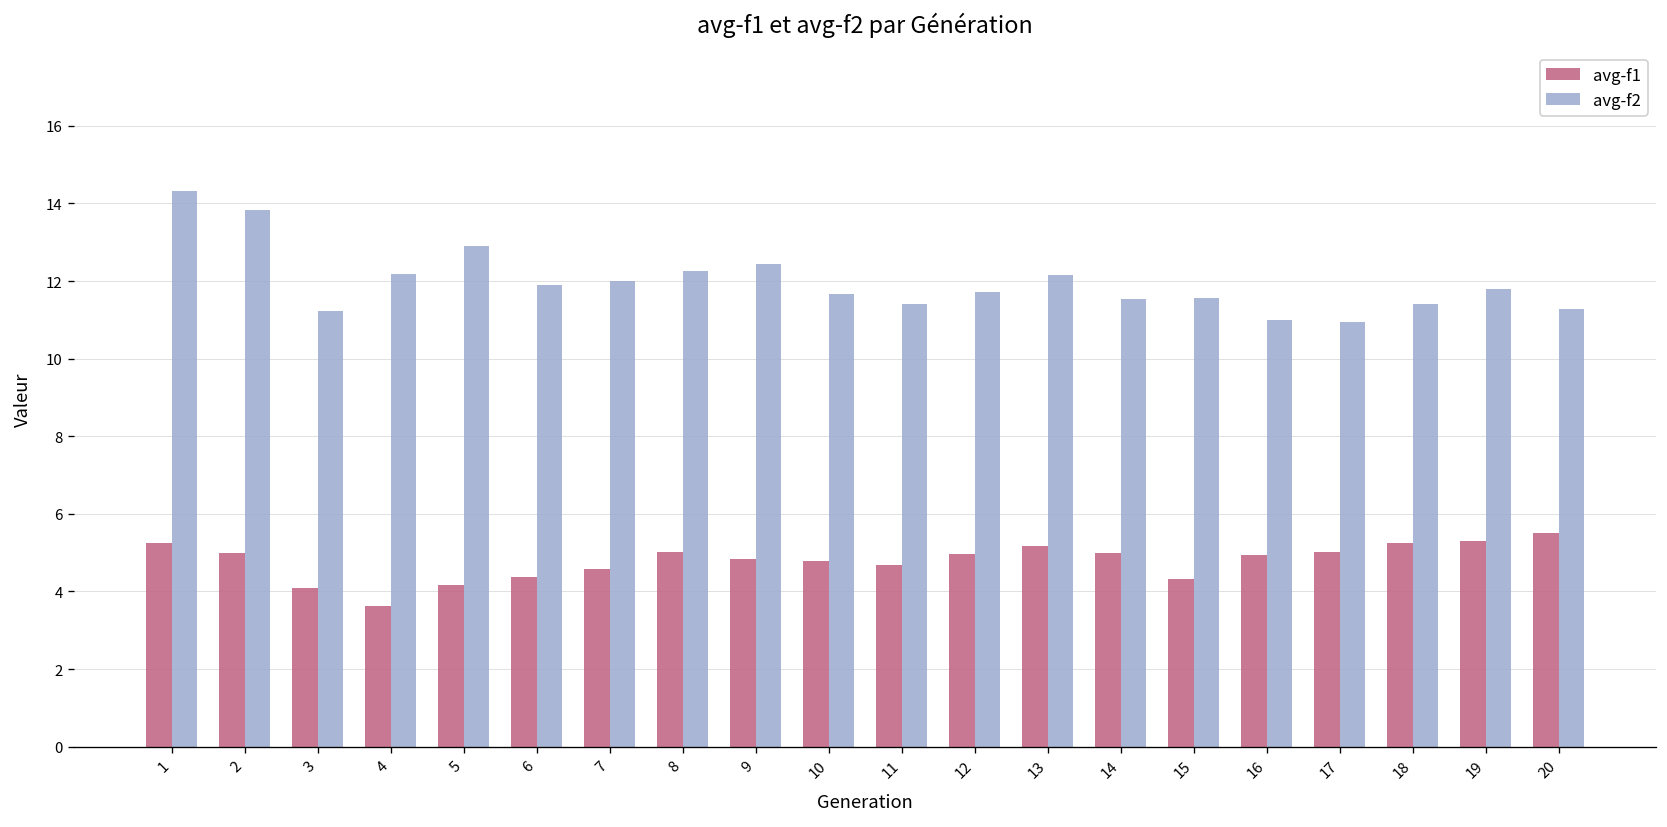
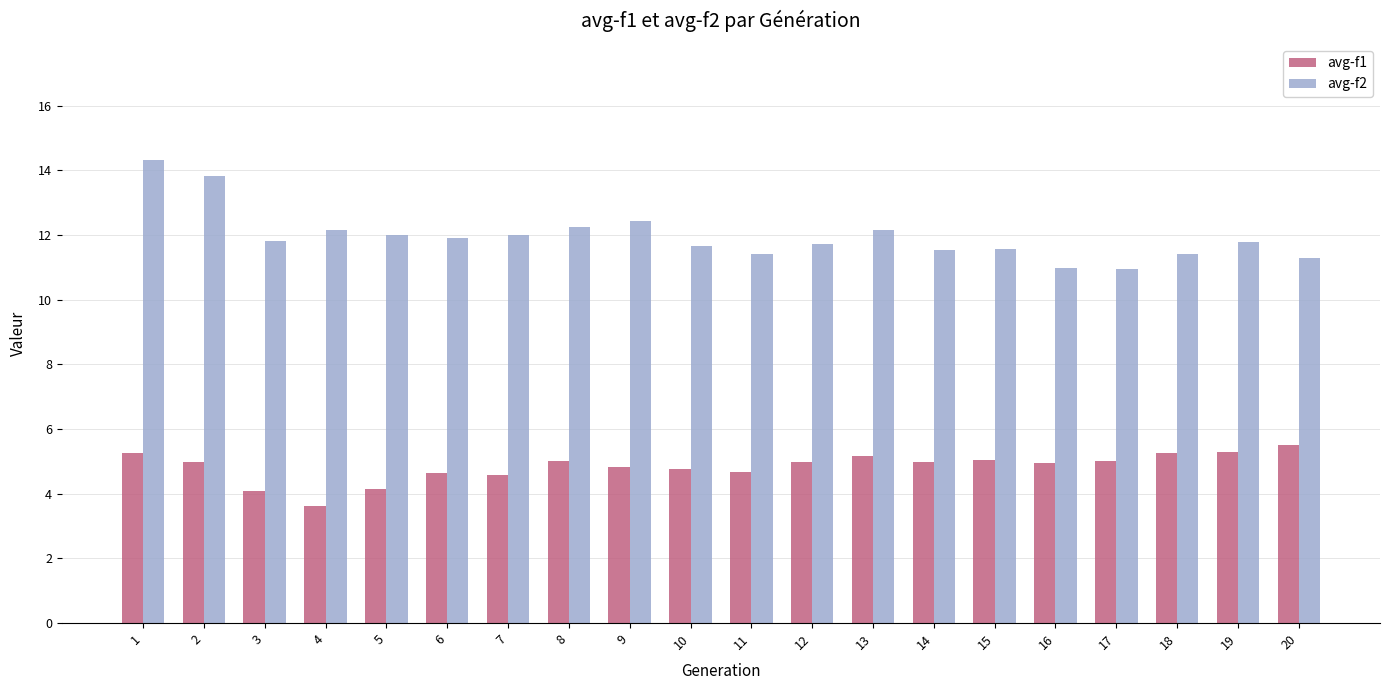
  {
    "avg-f1": {
      "1": 5.3,
      "2": 5.0,
      "3": 4.1,
      "4": 3.6,
      "5": 4.2,
-     "6": 4.4,
+     "6": 4.6,
      "7": 4.6,
      "8": 5.0,
      "9": 4.8,
      "10": 4.8,
      "11": 4.7,
      "12": 5.0,
      "13": 5.2,
      "14": 5.0,
-     "15": 4.3,
+     "15": 5.1,
      "16": 4.9,
      "17": 5.0,
      "18": 5.3,
      "19": 5.3,
      "20": 5.5
    },
    "avg-f2": {
      "1": 14.3,
      "2": 13.8,
-     "3": 11.2,
+     "3": 11.8,
      "4": 12.2,
-     "5": 12.9,
+     "5": 12.0,
      "6": 11.9,
      "7": 12.0,
      "8": 12.3,
      "9": 12.5,
      "10": 11.7,
      "11": 11.4,
      "12": 11.7,
      "13": 12.2,
      "14": 11.5,
      "15": 11.6,
      "16": 11.0,
      "17": 11.0,
      "18": 11.4,
      "19": 11.8,
      "20": 11.3
    }
  }
